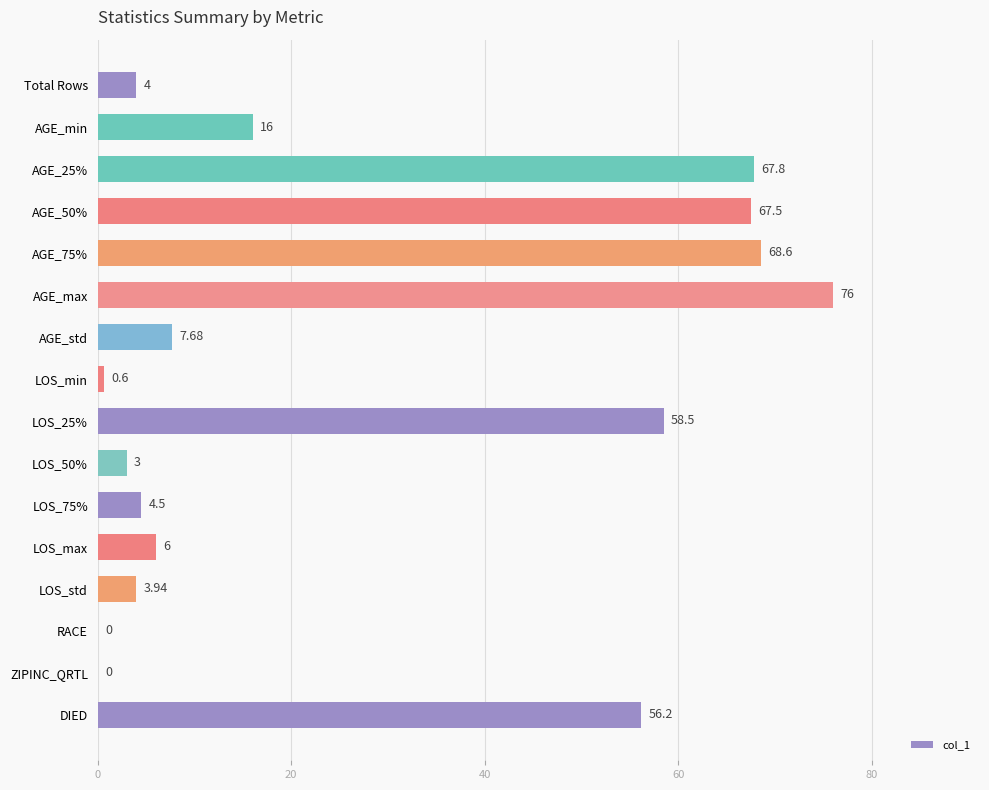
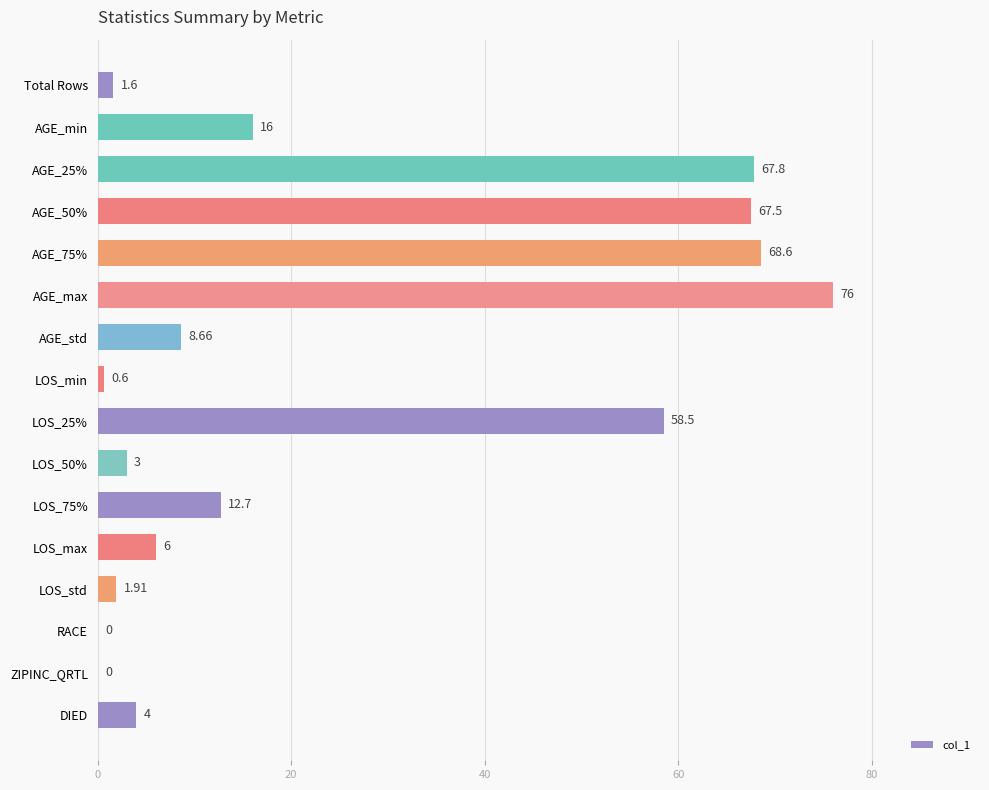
  {
-   "Total Rows": 4,
+   "Total Rows": 1.6,
    "AGE_min": 16,
    "AGE_25%": 67.8,
    "AGE_50%": 67.5,
    "AGE_75%": 68.6,
    "AGE_max": 76,
-   "AGE_std": 7.68,
+   "AGE_std": 8.66,
    "LOS_min": 0.6,
    "LOS_25%": 58.5,
    "LOS_50%": 3,
-   "LOS_75%": 4.5,
+   "LOS_75%": 12.7,
    "LOS_max": 6,
-   "LOS_std": 3.94,
+   "LOS_std": 1.91,
    "RACE": 0,
    "ZIPINC_QRTL": 0,
-   "DIED": 56.2
+   "DIED": 4
  }
